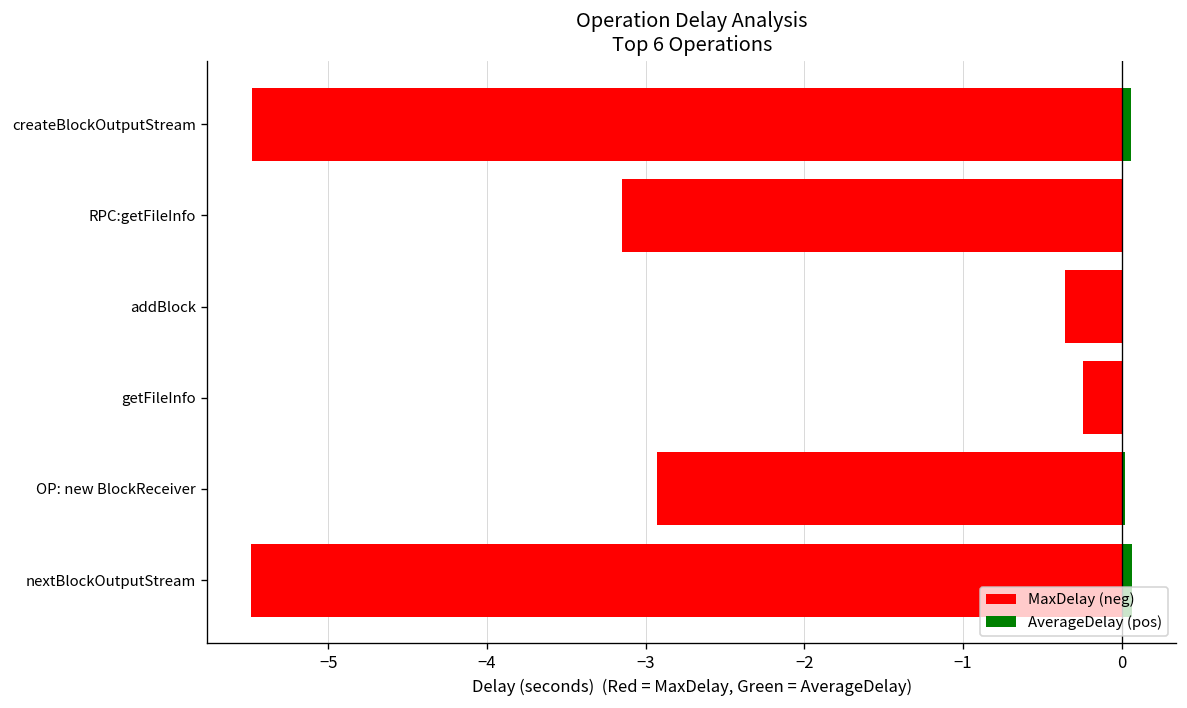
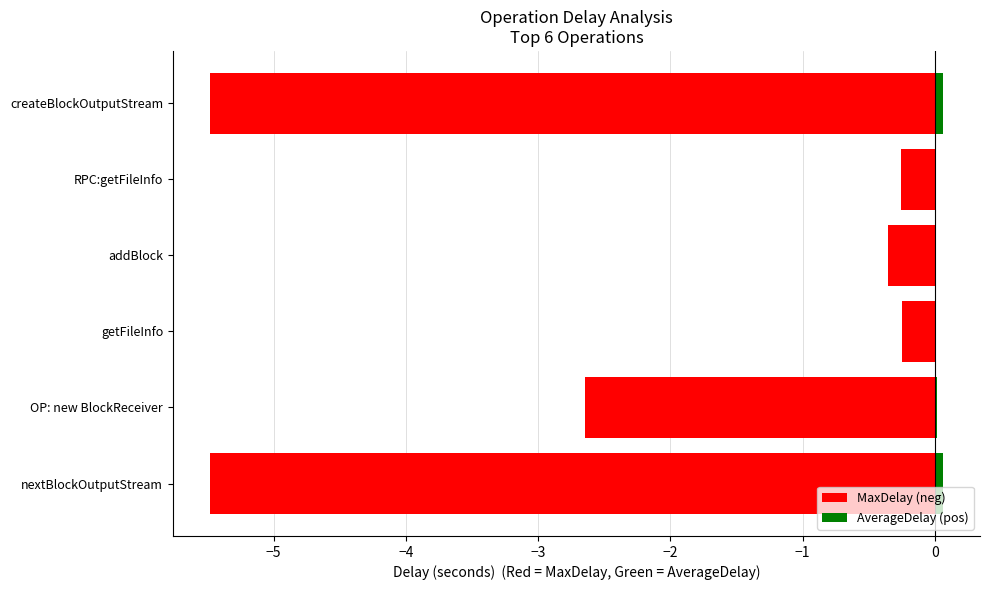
  {
    "MaxDelay (neg)": {
      "createBlockOutputStream": -5.48,
-     "RPC:getFileInfo": -3.15,
+     "RPC:getFileInfo": -0.26,
      "addBlock": -0.36,
      "getFileInfo": -0.25,
-     "OP: new BlockReceiver": -2.93,
+     "OP: new BlockReceiver": -2.65,
      "nextBlockOutputStream": -5.48
    },
    "AverageDelay (pos)": {
      "createBlockOutputStream": 0.06,
      "OP: new BlockReceiver": 0.02,
      "nextBlockOutputStream": 0.06
    }
  }
